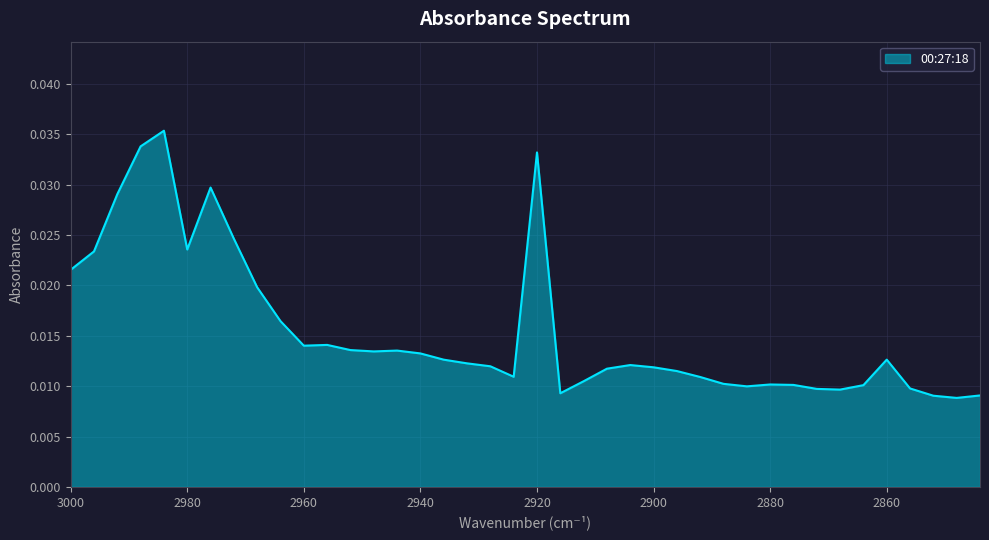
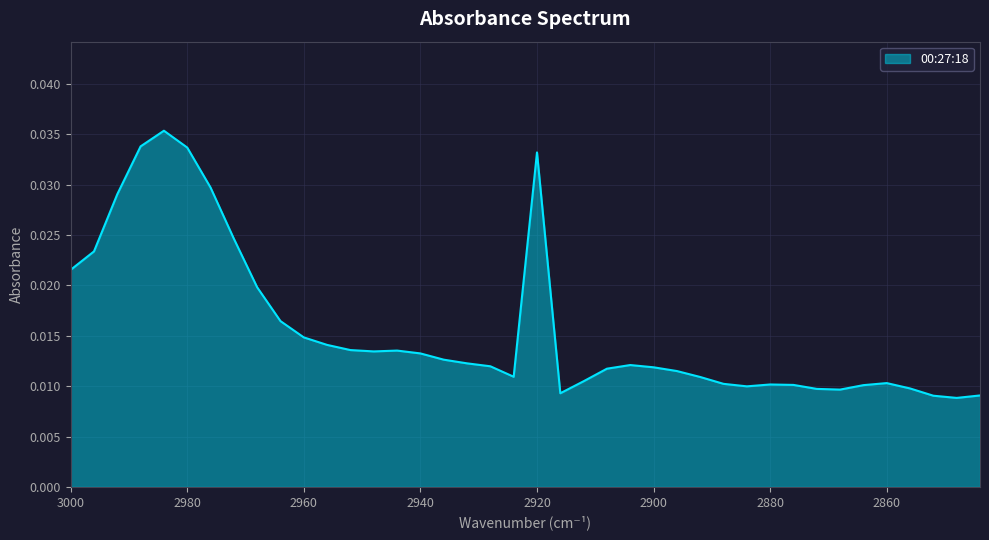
  {
    "3000": 0.0216,
-   "2980": 0.0236,
-   "2960": 0.0140,
+   "2980": 0.0337,
+   "2960": 0.0148,
    "2940": 0.0133,
    "2920": 0.0332,
    "2900": 0.0119,
    "2880": 0.0102,
-   "2860": 0.0126
+   "2860": 0.0103
  }
